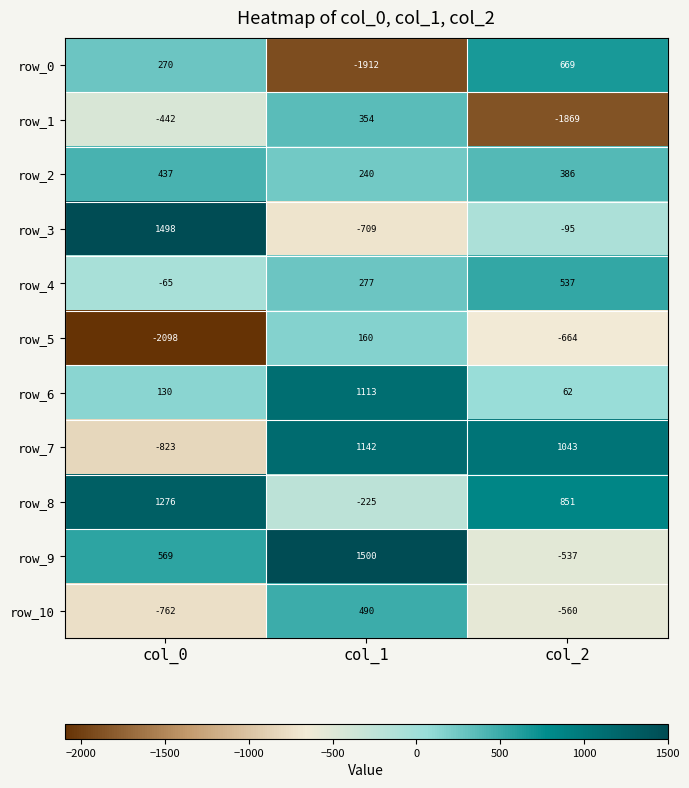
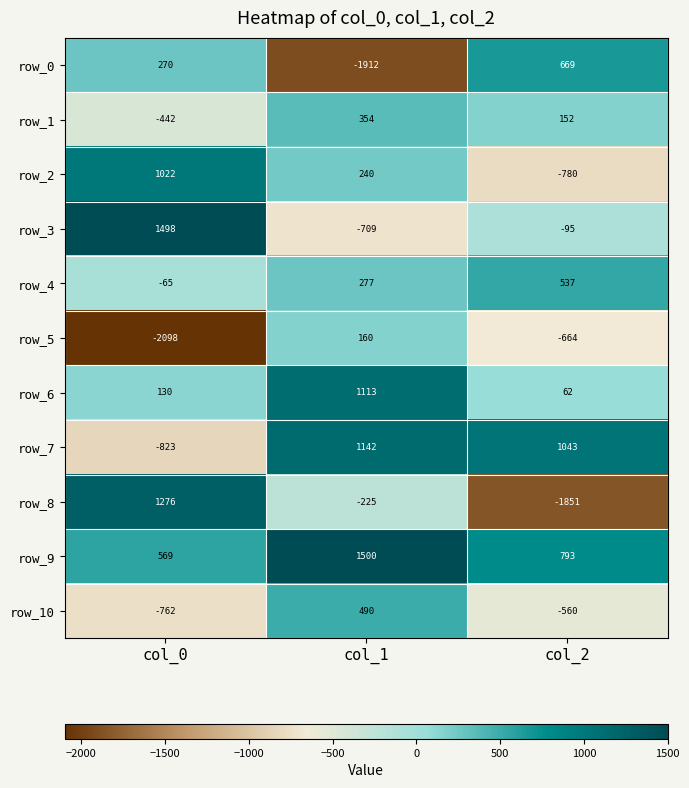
  {
    "row_0": {
      "col_0": 270,
      "col_1": -1912,
      "col_2": 669
    },
    "row_1": {
      "col_0": -442,
      "col_1": 354,
-     "col_2": -1869
+     "col_2": 152
    },
    "row_2": {
-     "col_0": 437,
+     "col_0": 1022,
      "col_1": 240,
-     "col_2": 386
+     "col_2": -780
    },
    "row_3": {
      "col_0": 1498,
      "col_1": -709,
      "col_2": -95
    },
    "row_4": {
      "col_0": -65,
      "col_1": 277,
      "col_2": 537
    },
    "row_5": {
      "col_0": -2098,
      "col_1": 160,
      "col_2": -664
    },
    "row_6": {
      "col_0": 130,
      "col_1": 1113,
      "col_2": 62
    },
    "row_7": {
      "col_0": -823,
      "col_1": 1142,
      "col_2": 1043
    },
    "row_8": {
      "col_0": 1276,
      "col_1": -225,
-     "col_2": 851
+     "col_2": -1851
    },
    "row_9": {
      "col_0": 569,
      "col_1": 1500,
-     "col_2": -537
+     "col_2": 793
    },
    "row_10": {
      "col_0": -762,
      "col_1": 490,
      "col_2": -560
    }
  }
